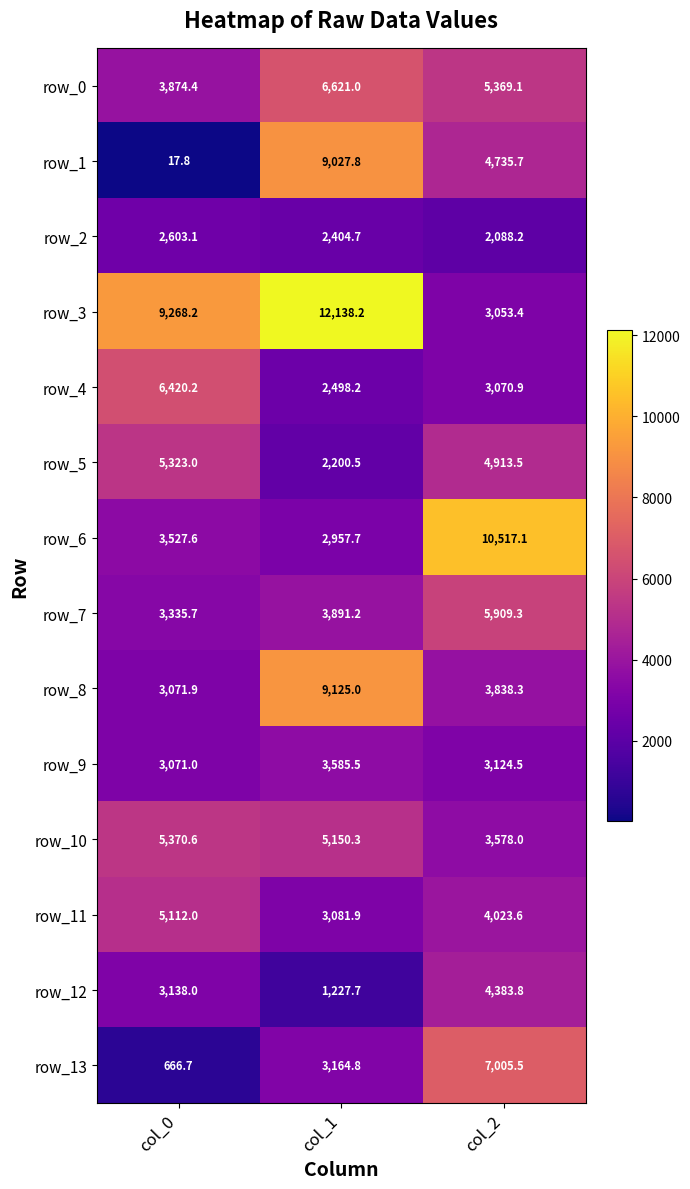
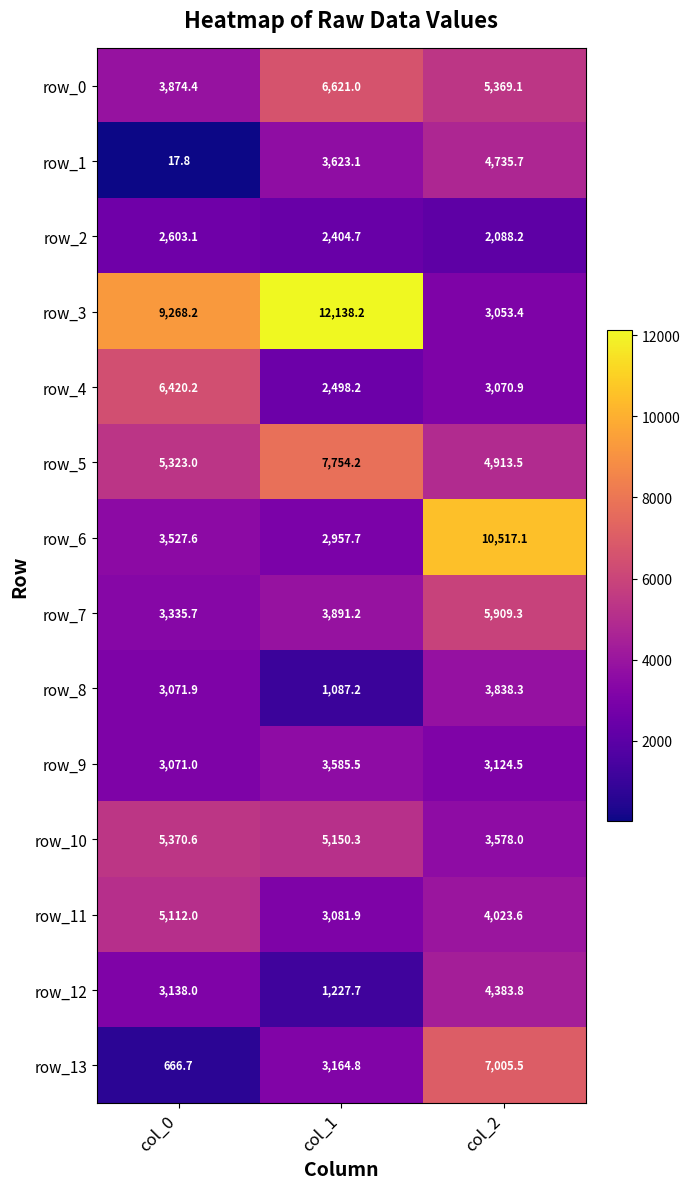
  {
    "row_0": {
      "col_0": "3,874.4",
      "col_1": "6,621.0",
      "col_2": "5,369.1"
    },
    "row_1": {
      "col_0": "17.8",
-     "col_1": "9,027.8",
+     "col_1": "3,623.1",
      "col_2": "4,735.7"
    },
    "row_2": {
      "col_0": "2,603.1",
      "col_1": "2,404.7",
      "col_2": "2,088.2"
    },
    "row_3": {
      "col_0": "9,268.2",
      "col_1": "12,138.2",
      "col_2": "3,053.4"
    },
    "row_4": {
      "col_0": "6,420.2",
      "col_1": "2,498.2",
      "col_2": "3,070.9"
    },
    "row_5": {
      "col_0": "5,323.0",
-     "col_1": "2,200.5",
+     "col_1": "7,754.2",
      "col_2": "4,913.5"
    },
    "row_6": {
      "col_0": "3,527.6",
      "col_1": "2,957.7",
      "col_2": "10,517.1"
    },
    "row_7": {
      "col_0": "3,335.7",
      "col_1": "3,891.2",
      "col_2": "5,909.3"
    },
    "row_8": {
      "col_0": "3,071.9",
-     "col_1": "9,125.0",
+     "col_1": "1,087.2",
      "col_2": "3,838.3"
    },
    "row_9": {
      "col_0": "3,071.0",
      "col_1": "3,585.5",
      "col_2": "3,124.5"
    },
    "row_10": {
      "col_0": "5,370.6",
      "col_1": "5,150.3",
      "col_2": "3,578.0"
    },
    "row_11": {
      "col_0": "5,112.0",
      "col_1": "3,081.9",
      "col_2": "4,023.6"
    },
    "row_12": {
      "col_0": "3,138.0",
      "col_1": "1,227.7",
      "col_2": "4,383.8"
    },
    "row_13": {
      "col_0": "666.7",
      "col_1": "3,164.8",
      "col_2": "7,005.5"
    }
  }
